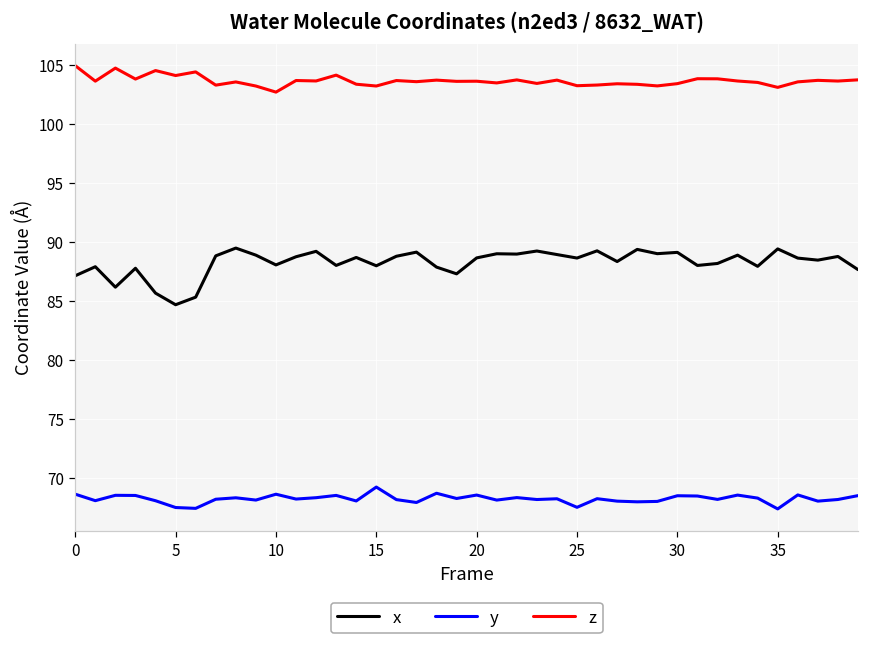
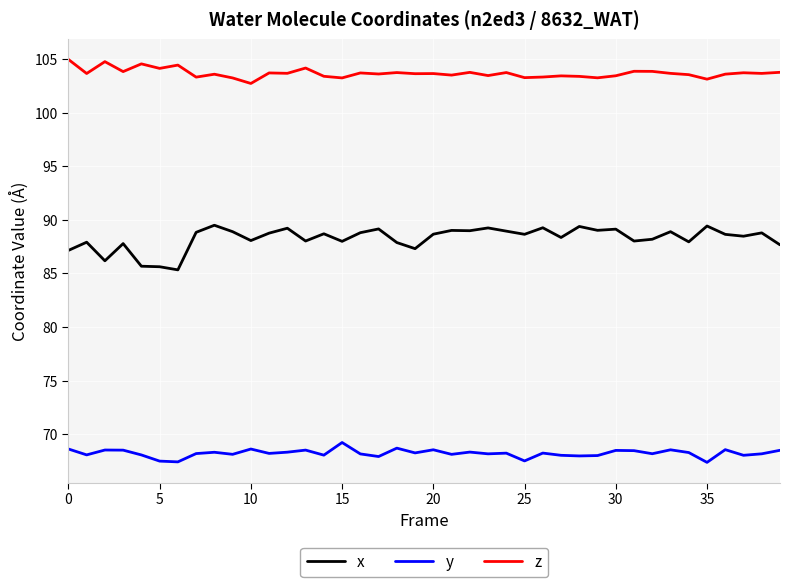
  {
    "x": {
      "0": 87.1,
-     "5": 84.7,
+     "5": 85.6,
      "10": 88.1,
      "15": 88.0,
      "20": 88.7,
      "25": 88.6,
      "30": 89.1,
      "35": 89.4
    },
    "y": {
      "0": 68.6,
      "5": 67.5,
      "10": 68.6,
      "15": 69.2,
      "20": 68.5,
      "25": 67.5,
      "30": 68.5,
      "35": 67.4
    },
    "z": {
      "0": 105.0,
      "5": 104.1,
      "10": 102.7,
      "15": 103.2,
      "20": 103.6,
      "25": 103.3,
      "30": 103.4,
      "35": 103.1
    }
  }
